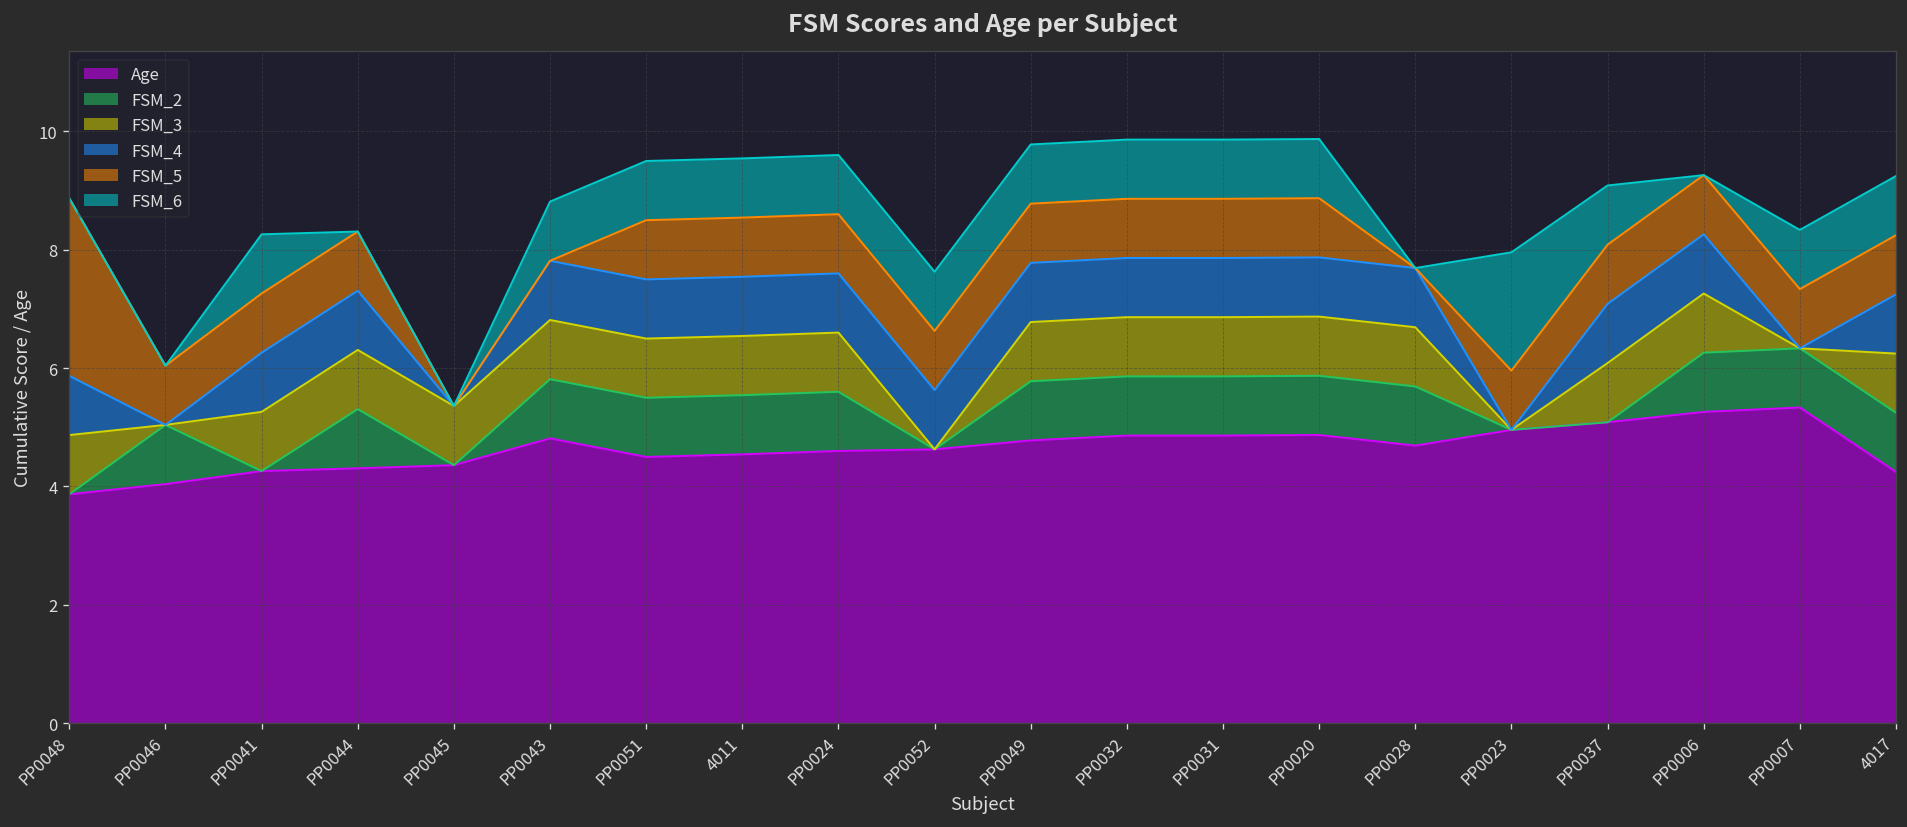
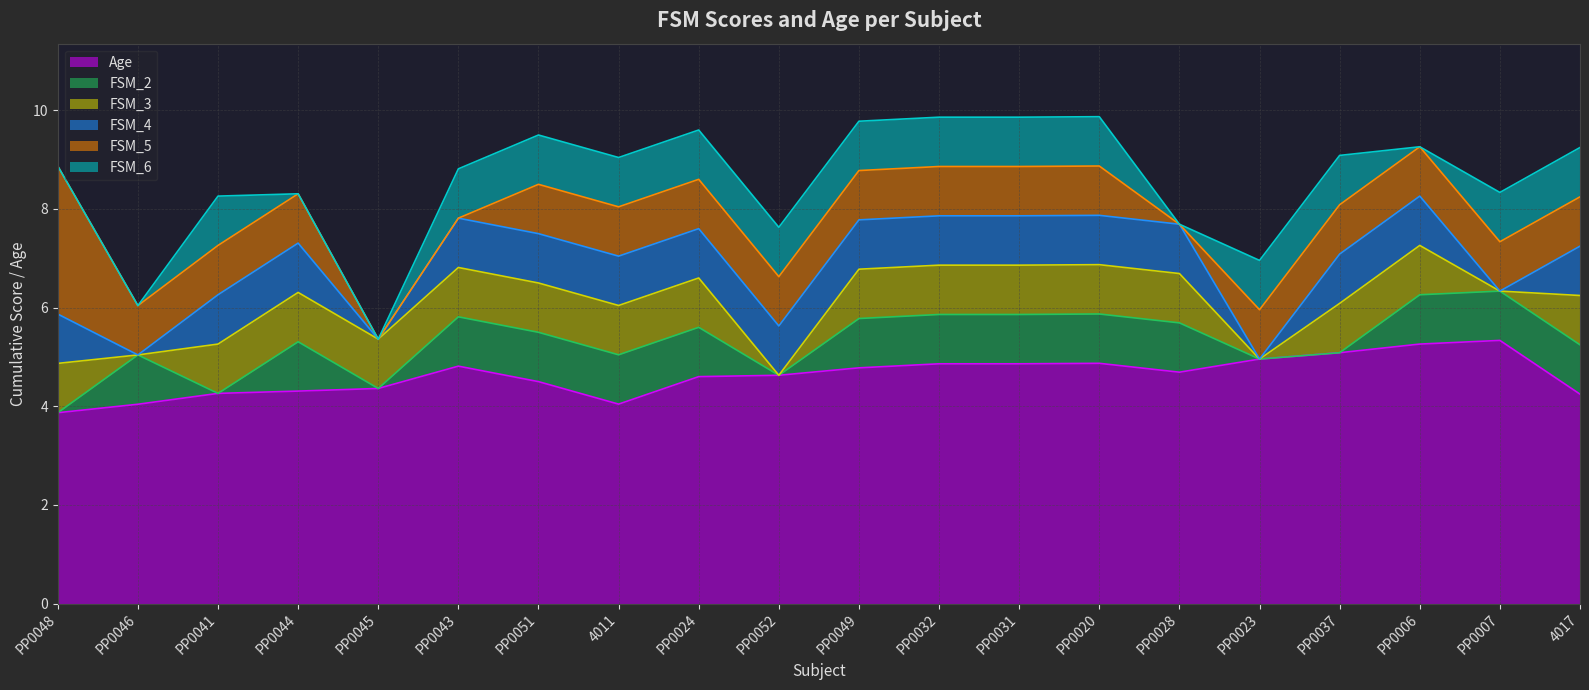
  {
    "Age": {
      "PP0046": 4.0,
      "PP0044": 4.3,
      "PP0043": 4.8,
      "PP0051": 4.5,
-     "4011": 4.5,
+     "4011": 4.0,
      "PP0024": 4.6,
      "PP0049": 4.8,
      "PP0032": 4.9,
      "PP0031": 4.9,
      "PP0020": 4.9,
      "PP0028": 4.7,
      "PP0006": 5.3,
      "PP0007": 5.3,
      "4017": 4.2
    },
    "FSM_2": {
      "PP0044": 1.0,
      "PP0043": 1.0,
      "PP0051": 1.0,
      "4011": 1.0,
      "PP0024": 1.0,
      "PP0049": 1.0,
      "PP0032": 1.0,
      "PP0031": 1.0,
      "PP0020": 1.0,
      "PP0028": 1.0,
      "PP0006": 1.0,
      "4017": 1.0
    },
    "FSM_3": {
      "PP0048": 1.0,
      "PP0041": 1.0,
      "PP0044": 1.0,
      "PP0043": 1.0,
      "PP0051": 1.0,
      "4011": 1.0,
      "PP0024": 1.0,
      "PP0049": 1.0,
      "PP0032": 1.0,
      "PP0031": 1.0,
      "PP0020": 1.0,
      "PP0028": 1.0,
      "PP0037": 1.0,
      "PP0006": 1.0,
      "4017": 1.0
    },
    "FSM_4": {
      "PP0048": 1.0,
      "PP0041": 1.0,
      "PP0044": 1.0,
      "PP0051": 1.0,
      "4011": 1.0,
      "PP0024": 1.0,
      "PP0052": 1.0,
      "PP0049": 1.0,
      "PP0032": 1.0,
      "PP0031": 1.0,
      "PP0020": 1.0,
      "PP0037": 1.0,
      "PP0006": 1.0,
      "4017": 1.0
    },
    "FSM_5": {
      "PP0041": 1.0,
      "PP0051": 1.0,
      "4011": 1.0,
      "PP0024": 1.0,
      "PP0052": 1.0,
      "PP0049": 1.0,
      "PP0032": 1.0,
      "PP0031": 1.0,
      "PP0020": 1.0,
      "PP0023": 1.0,
      "PP0037": 1.0,
      "PP0007": 1.0,
      "4017": 1.0
    },
    "FSM_6": {
      "PP0041": 1,
      "PP0043": 1,
      "PP0051": 1,
      "4011": 1,
      "PP0024": 1,
      "PP0052": 1,
      "PP0049": 1,
      "PP0032": 1,
      "PP0031": 1,
      "PP0020": 1,
-     "PP0023": 2,
+     "PP0023": 1,
      "PP0037": 1,
      "PP0007": 1,
      "4017": 1
    }
  }
